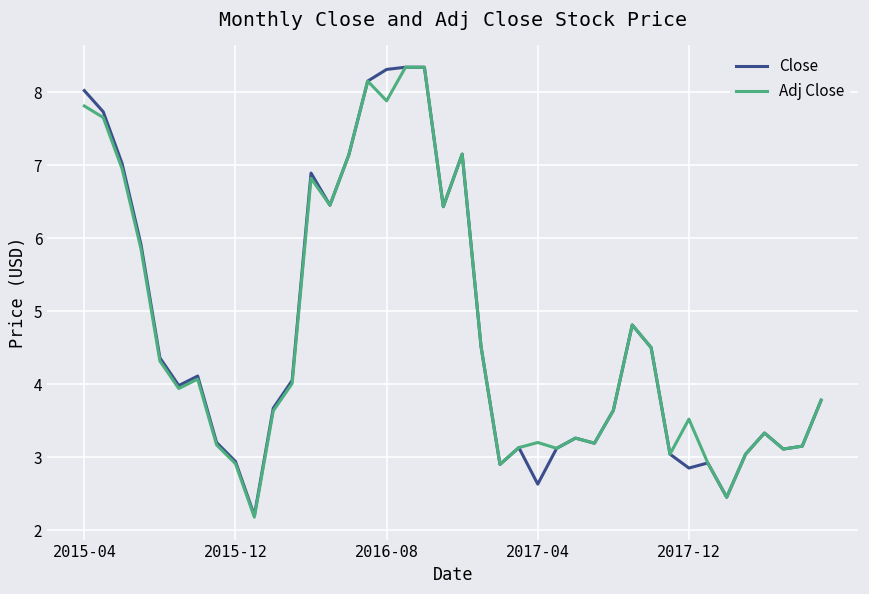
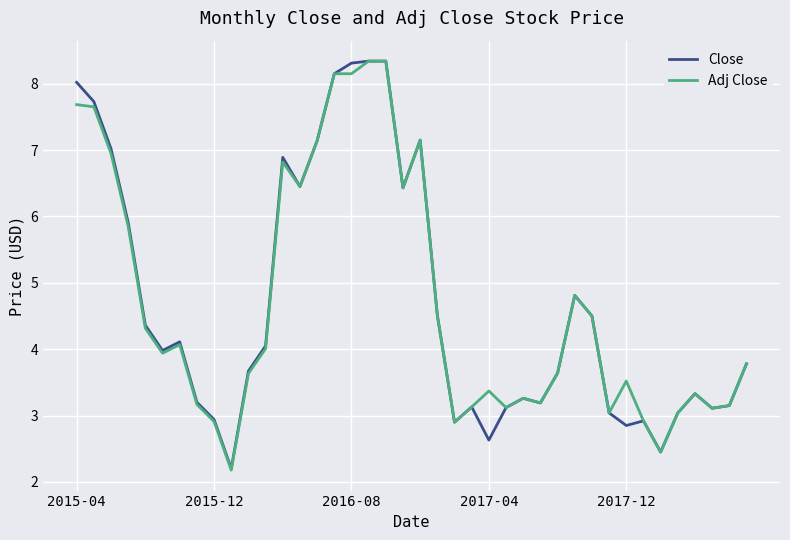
  {
    "Close": {
      "2015-04": 8.0,
      "2016-08": 8.3,
      "2017-04": 2.6,
      "2017-12": 2.9
    },
    "Adj Close": {
-     "2015-04": 7.8,
-     "2016-08": 7.9,
-     "2017-04": 3.2,
+     "2015-04": 7.7,
+     "2016-08": 8.2,
+     "2017-04": 3.4,
      "2017-12": 3.5
    }
  }
